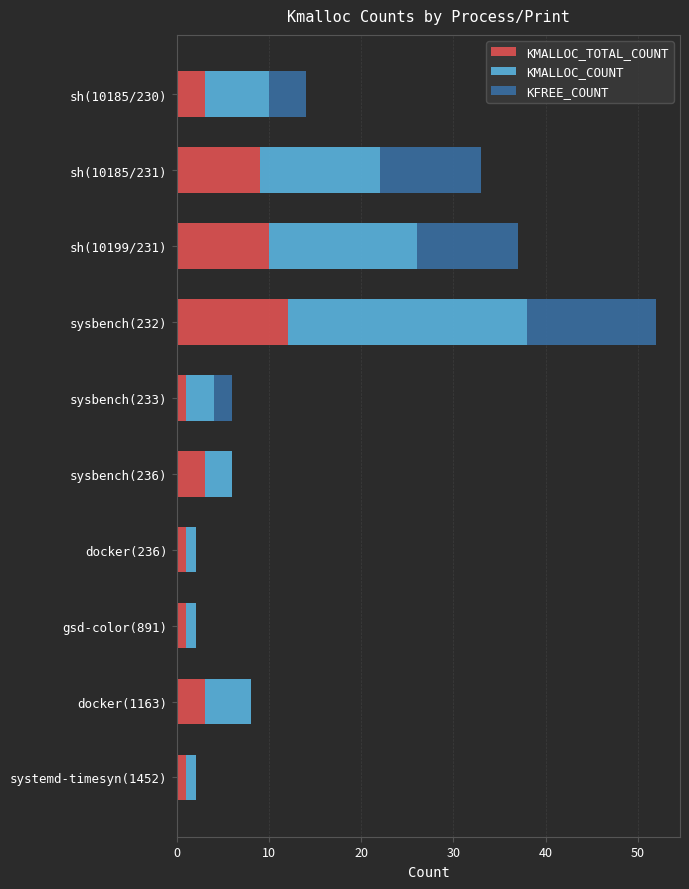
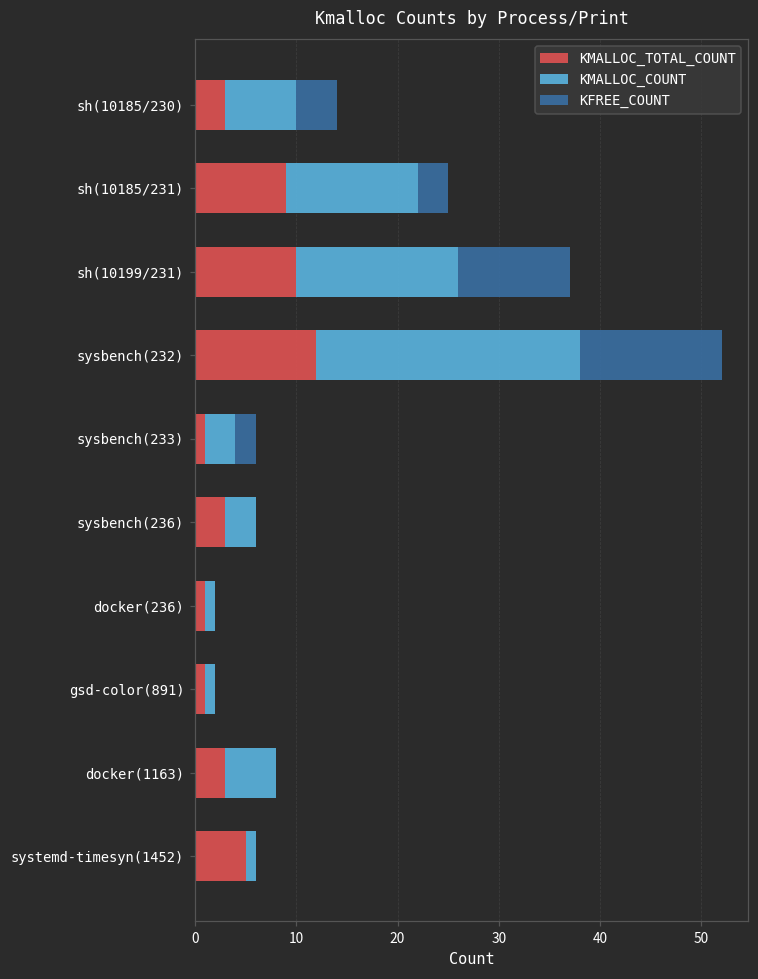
  {
    "KMALLOC_TOTAL_COUNT": {
      "sh(10185/230)": 3,
      "sh(10185/231)": 9,
      "sh(10199/231)": 10,
      "sysbench(232)": 12,
      "sysbench(233)": 1,
      "sysbench(236)": 3,
      "docker(236)": 1,
      "gsd-color(891)": 1,
      "docker(1163)": 3,
-     "systemd-timesyn(1452)": 1
+     "systemd-timesyn(1452)": 5
    },
    "KMALLOC_COUNT": {
      "sh(10185/230)": 7,
      "sh(10185/231)": 13,
      "sh(10199/231)": 16,
      "sysbench(232)": 26,
      "sysbench(233)": 3,
      "sysbench(236)": 3,
      "docker(236)": 1,
      "gsd-color(891)": 1,
      "docker(1163)": 5,
      "systemd-timesyn(1452)": 1
    },
    "KFREE_COUNT": {
      "sh(10185/230)": 4,
-     "sh(10185/231)": 11,
+     "sh(10185/231)": 3,
      "sh(10199/231)": 11,
      "sysbench(232)": 14,
      "sysbench(233)": 2,
      "sysbench(236)": 0,
      "docker(236)": 0,
      "gsd-color(891)": 0,
      "docker(1163)": 0,
      "systemd-timesyn(1452)": 0
    }
  }
